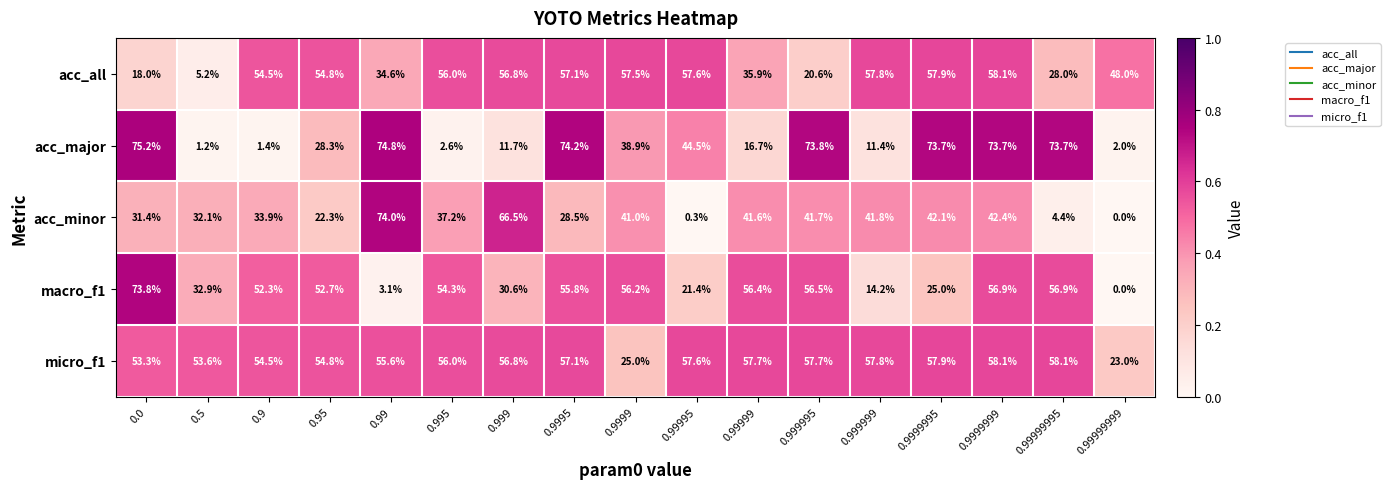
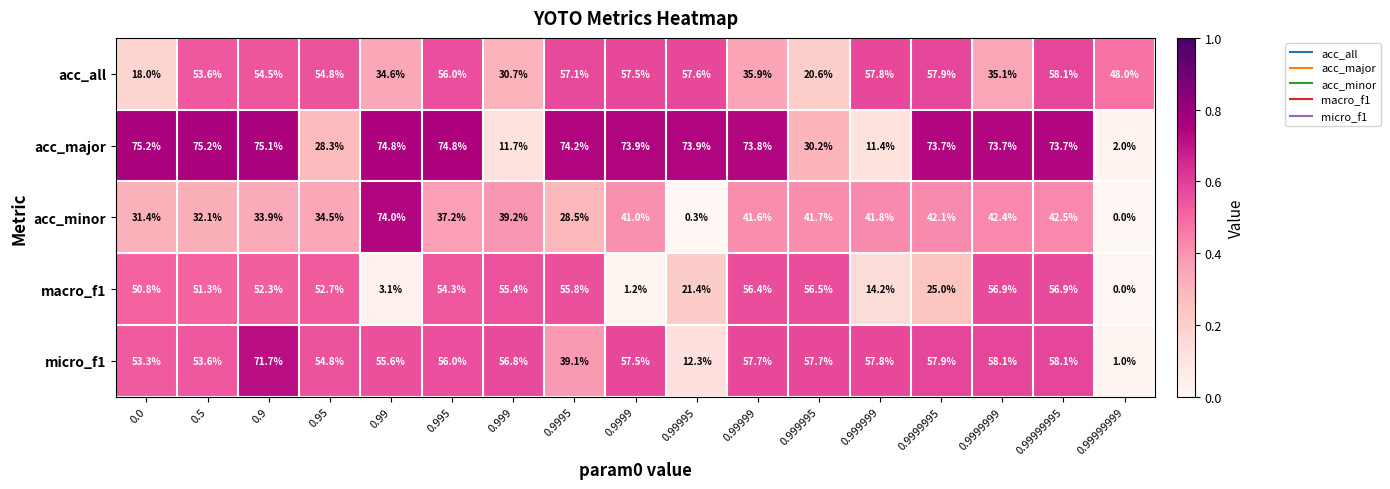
  {
    "acc_all": {
      "0.0": "18.0%",
-     "0.5": "5.2%",
+     "0.5": "53.6%",
      "0.9": "54.5%",
      "0.95": "54.8%",
      "0.99": "34.6%",
      "0.995": "56.0%",
-     "0.999": "56.8%",
+     "0.999": "30.7%",
      "0.9995": "57.1%",
      "0.9999": "57.5%",
      "0.99995": "57.6%",
      "0.99999": "35.9%",
      "0.999995": "20.6%",
      "0.999999": "57.8%",
      "0.9999995": "57.9%",
-     "0.9999999": "58.1%",
-     "0.99999995": "28.0%",
+     "0.9999999": "35.1%",
+     "0.99999995": "58.1%",
      "0.99999999": "48.0%"
    },
    "acc_major": {
      "0.0": "75.2%",
-     "0.5": "1.2%",
-     "0.9": "1.4%",
+     "0.5": "75.2%",
+     "0.9": "75.1%",
      "0.95": "28.3%",
      "0.99": "74.8%",
-     "0.995": "2.6%",
+     "0.995": "74.8%",
      "0.999": "11.7%",
      "0.9995": "74.2%",
-     "0.9999": "38.9%",
-     "0.99995": "44.5%",
-     "0.99999": "16.7%",
-     "0.999995": "73.8%",
+     "0.9999": "73.9%",
+     "0.99995": "73.9%",
+     "0.99999": "73.8%",
+     "0.999995": "30.2%",
      "0.999999": "11.4%",
      "0.9999995": "73.7%",
      "0.9999999": "73.7%",
      "0.99999995": "73.7%",
      "0.99999999": "2.0%"
    },
    "acc_minor": {
      "0.0": "31.4%",
      "0.5": "32.1%",
      "0.9": "33.9%",
-     "0.95": "22.3%",
+     "0.95": "34.5%",
      "0.99": "74.0%",
      "0.995": "37.2%",
-     "0.999": "66.5%",
+     "0.999": "39.2%",
      "0.9995": "28.5%",
      "0.9999": "41.0%",
      "0.99995": "0.3%",
      "0.99999": "41.6%",
      "0.999995": "41.7%",
      "0.999999": "41.8%",
      "0.9999995": "42.1%",
      "0.9999999": "42.4%",
-     "0.99999995": "4.4%",
+     "0.99999995": "42.5%",
      "0.99999999": "0.0%"
    },
    "macro_f1": {
-     "0.0": "73.8%",
-     "0.5": "32.9%",
+     "0.0": "50.8%",
+     "0.5": "51.3%",
      "0.9": "52.3%",
      "0.95": "52.7%",
      "0.99": "3.1%",
      "0.995": "54.3%",
-     "0.999": "30.6%",
+     "0.999": "55.4%",
      "0.9995": "55.8%",
-     "0.9999": "56.2%",
+     "0.9999": "1.2%",
      "0.99995": "21.4%",
      "0.99999": "56.4%",
      "0.999995": "56.5%",
      "0.999999": "14.2%",
      "0.9999995": "25.0%",
      "0.9999999": "56.9%",
      "0.99999995": "56.9%",
      "0.99999999": "0.0%"
    },
    "micro_f1": {
      "0.0": "53.3%",
      "0.5": "53.6%",
-     "0.9": "54.5%",
+     "0.9": "71.7%",
      "0.95": "54.8%",
      "0.99": "55.6%",
      "0.995": "56.0%",
      "0.999": "56.8%",
-     "0.9995": "57.1%",
-     "0.9999": "25.0%",
-     "0.99995": "57.6%",
+     "0.9995": "39.1%",
+     "0.9999": "57.5%",
+     "0.99995": "12.3%",
      "0.99999": "57.7%",
      "0.999995": "57.7%",
      "0.999999": "57.8%",
      "0.9999995": "57.9%",
      "0.9999999": "58.1%",
      "0.99999995": "58.1%",
-     "0.99999999": "23.0%"
+     "0.99999999": "1.0%"
    }
  }
